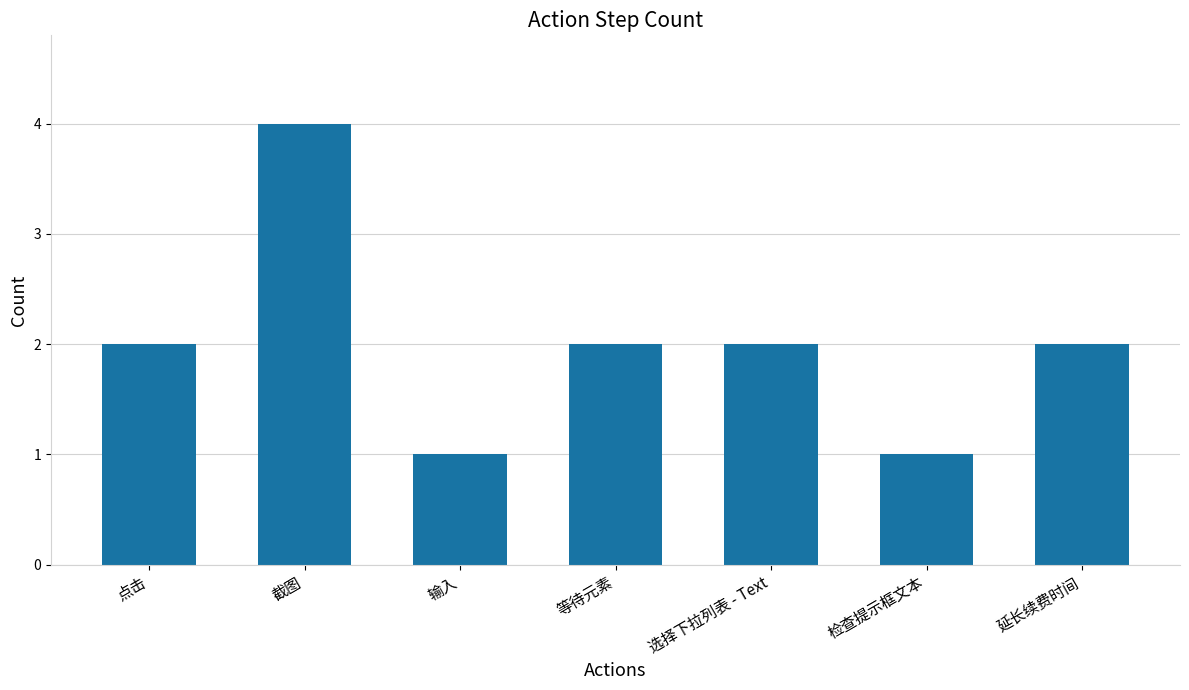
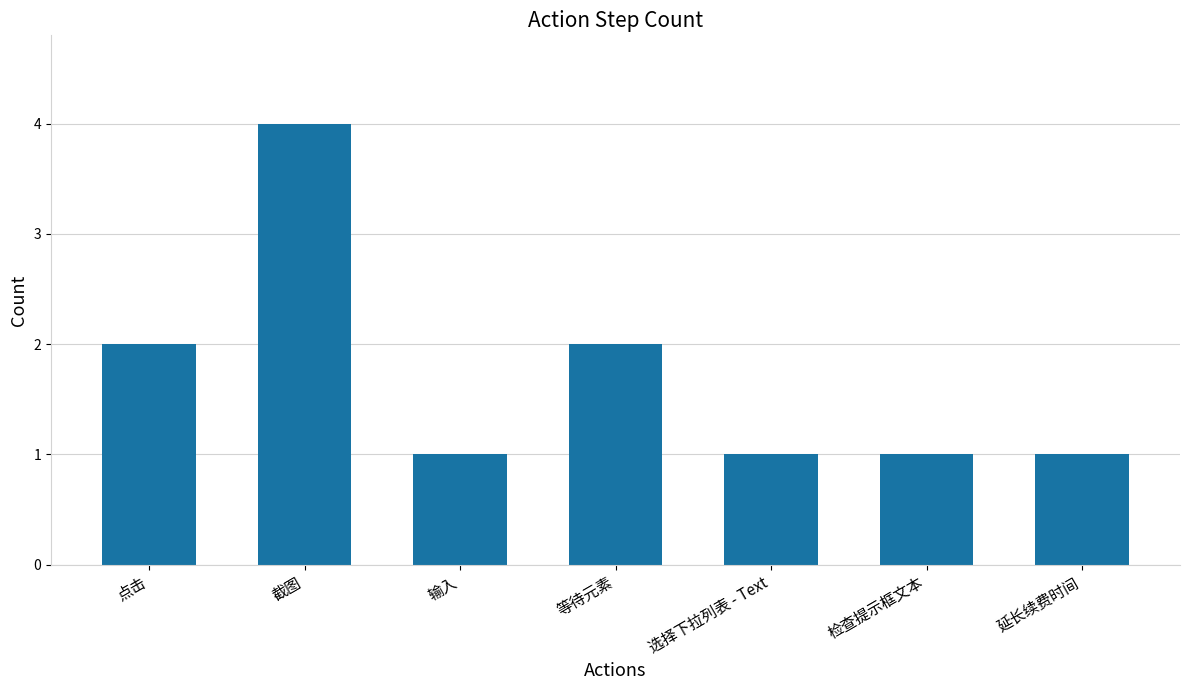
  {
    "点击": 2,
    "截图": 4,
    "输入": 1,
    "等待元素": 2,
-   "选择下拉列表 - Text": 2,
+   "选择下拉列表 - Text": 1,
    "检查提示框文本": 1,
-   "延长续费时间": 2
+   "延长续费时间": 1
  }
